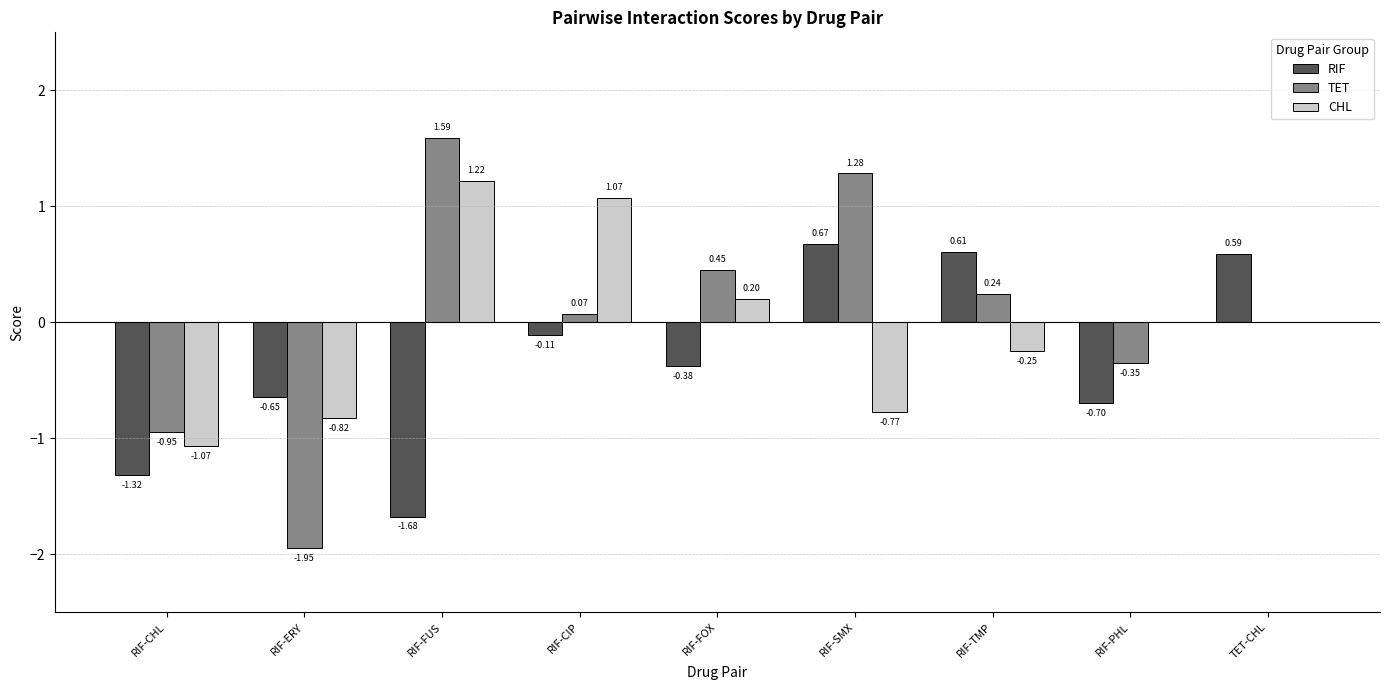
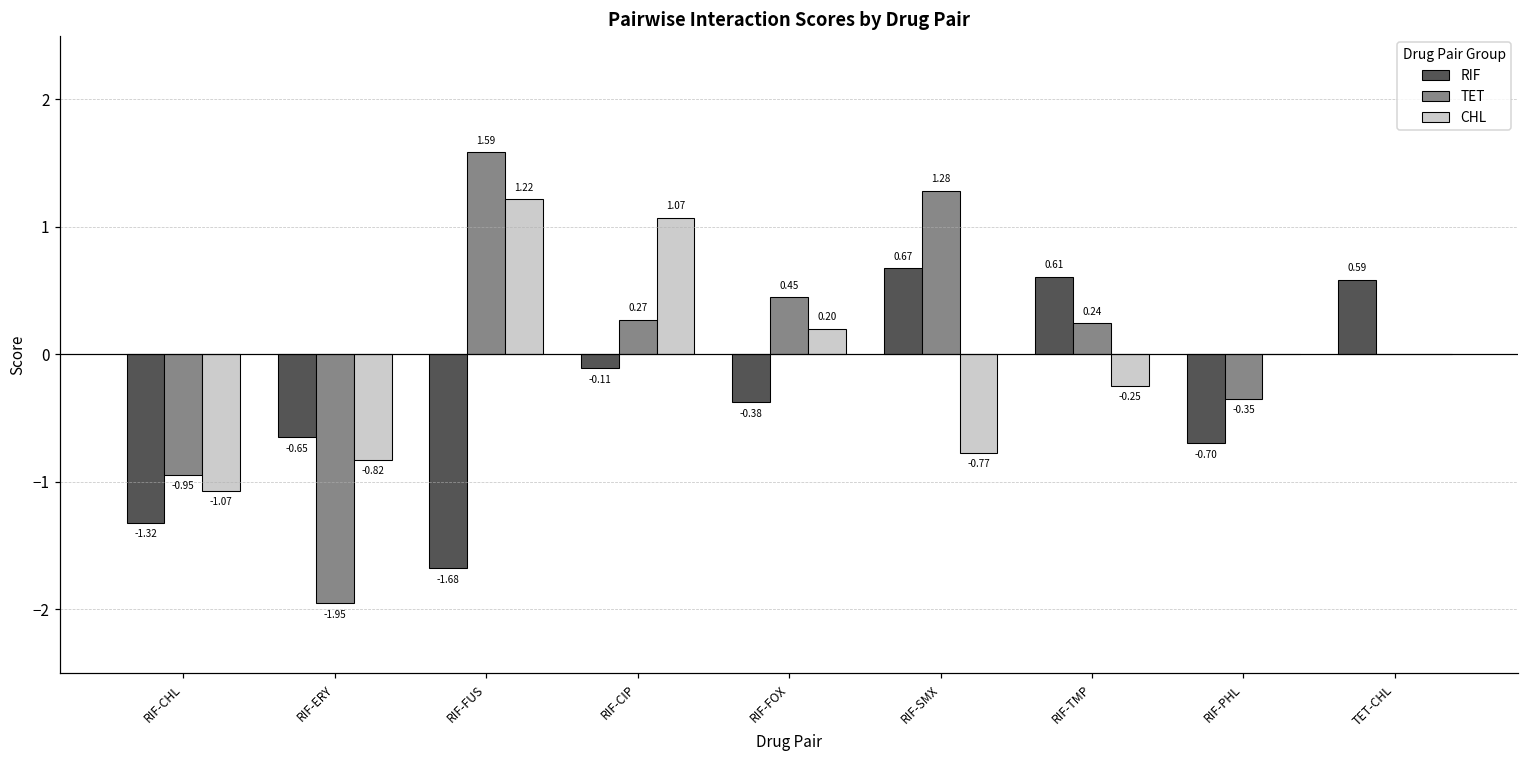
  {
    "RIF": {
      "RIF-CHL": -1.32,
      "RIF-ERY": -0.65,
      "RIF-FUS": -1.68,
      "RIF-CIP": -0.11,
      "RIF-FOX": -0.38,
      "RIF-SMX": 0.67,
      "RIF-TMP": 0.61,
      "RIF-PHL": -0.70,
      "TET-CHL": 0.59
    },
    "TET": {
      "RIF-CHL": -0.95,
      "RIF-ERY": -1.95,
      "RIF-FUS": 1.59,
-     "RIF-CIP": 0.07,
+     "RIF-CIP": 0.27,
      "RIF-FOX": 0.45,
      "RIF-SMX": 1.28,
      "RIF-TMP": 0.24,
      "RIF-PHL": -0.35
    },
    "CHL": {
      "RIF-CHL": -1.07,
      "RIF-ERY": -0.82,
      "RIF-FUS": 1.22,
      "RIF-CIP": 1.07,
      "RIF-FOX": 0.20,
      "RIF-SMX": -0.77,
      "RIF-TMP": -0.25
    }
  }
